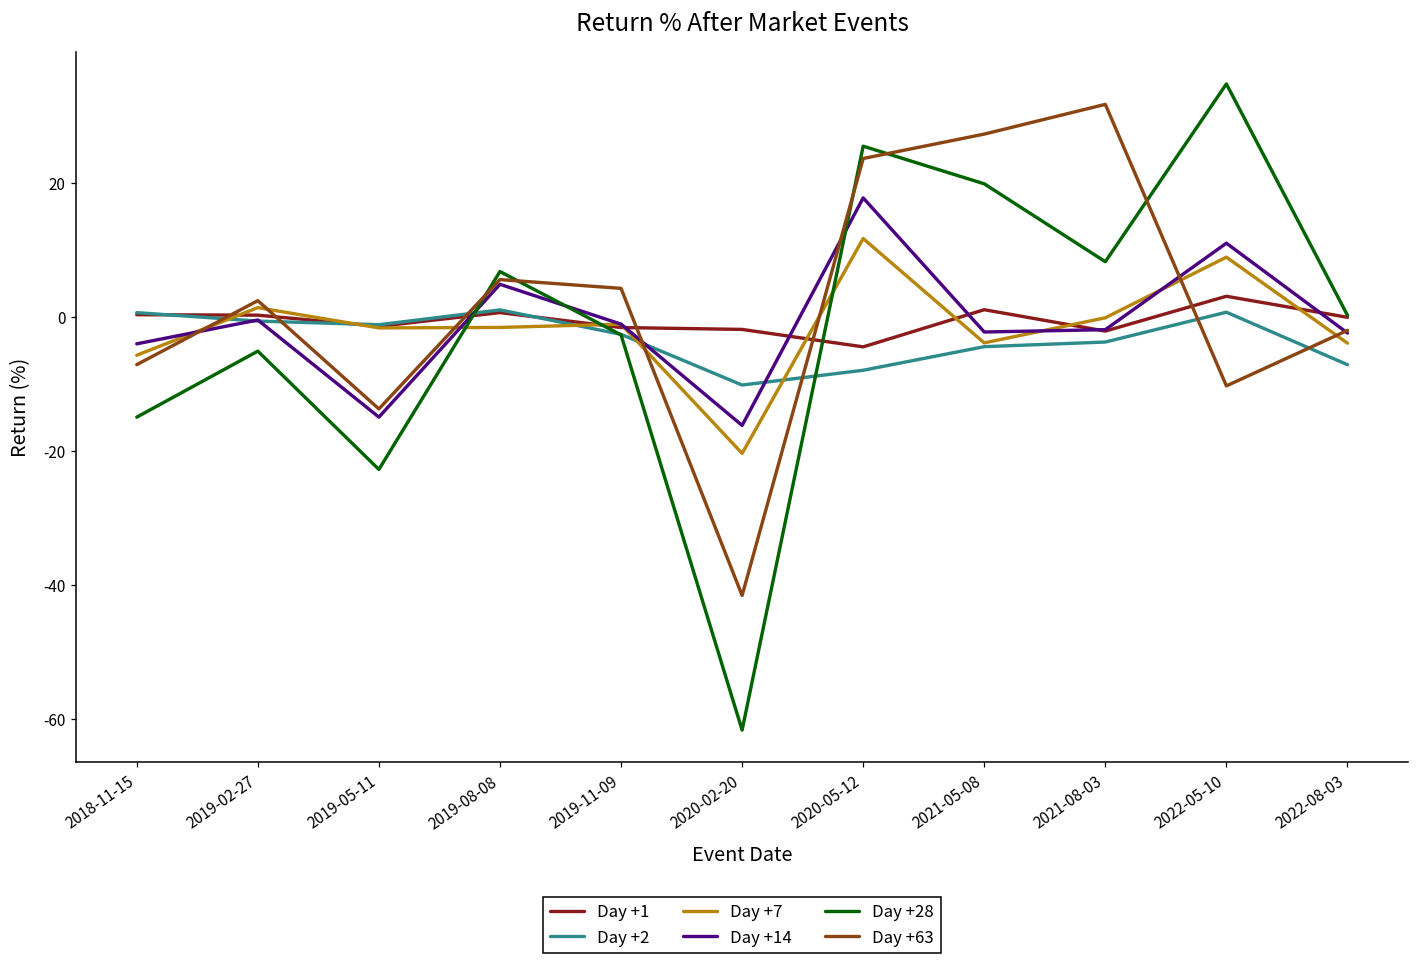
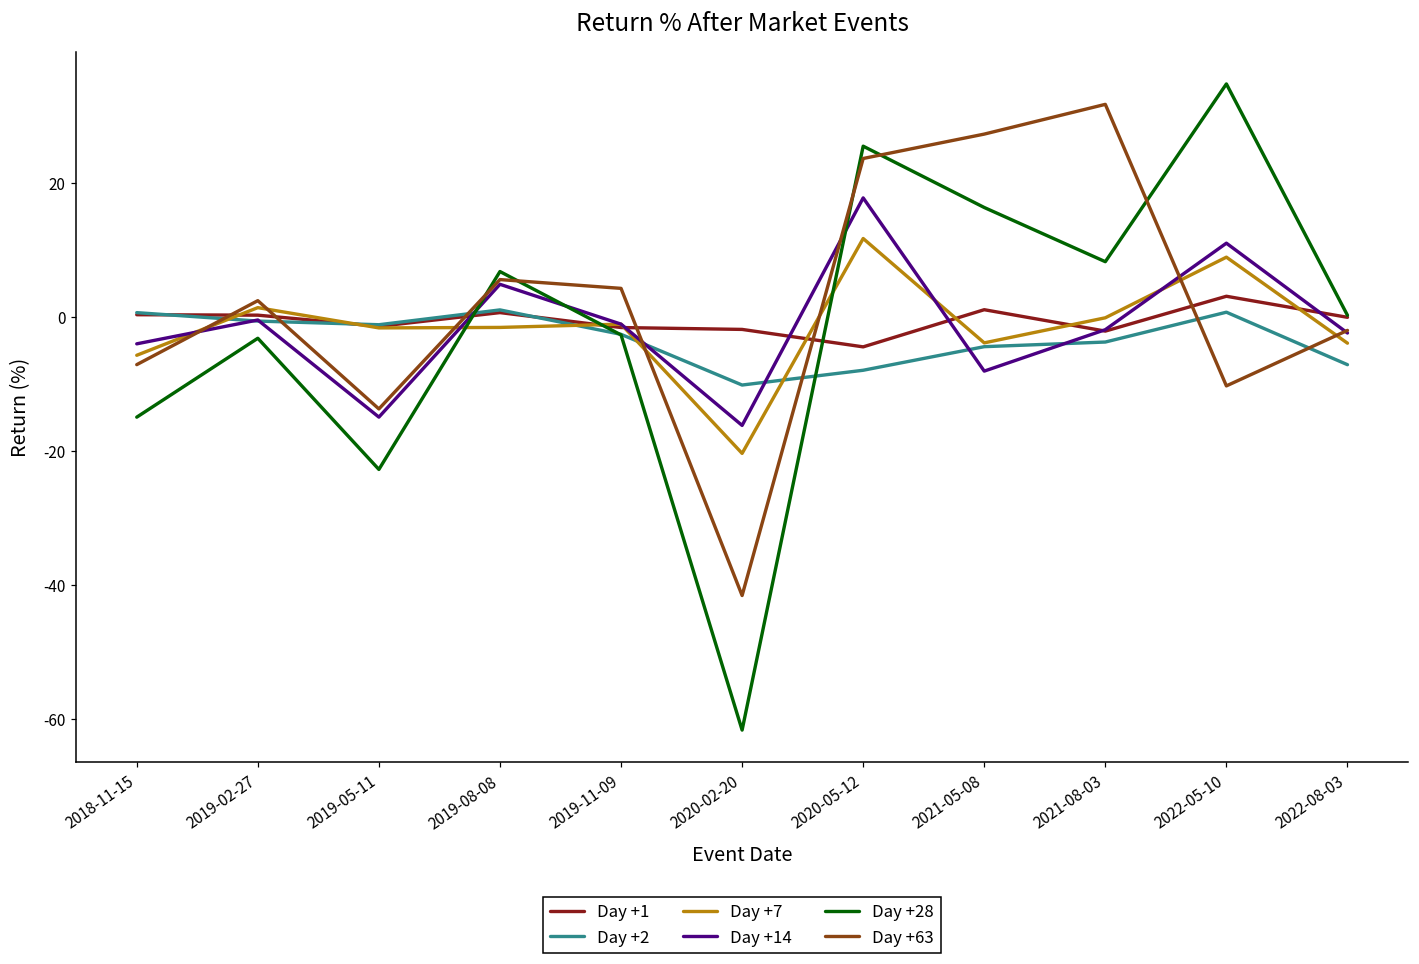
  {
    "Day +2": {
      "2020-02-20": -10,
      "2020-05-12": -8,
      "2021-05-08": -4,
      "2021-08-03": -4,
      "2022-05-10": 1,
      "2022-08-03": -7
    },
    "Day +7": {
      "2018-11-15": -6,
      "2019-02-27": 1,
      "2019-08-08": -2,
      "2020-02-20": -20,
      "2020-05-12": 12,
      "2021-05-08": -4,
      "2021-08-03": 0,
      "2022-05-10": 9,
      "2022-08-03": -4
    },
    "Day +14": {
      "2018-11-15": -4,
      "2019-05-11": -15,
      "2019-08-08": 5,
      "2020-02-20": -16,
      "2020-05-12": 18,
-     "2021-05-08": -2,
+     "2021-05-08": -8,
      "2022-05-10": 11
    },
    "Day +28": {
      "2018-11-15": -15,
-     "2019-02-27": -5,
+     "2019-02-27": -3,
      "2019-05-11": -23,
      "2019-08-08": 7,
      "2020-02-20": -62,
      "2020-05-12": 26,
-     "2021-05-08": 20,
+     "2021-05-08": 16,
      "2021-08-03": 8,
      "2022-05-10": 35
    }
  }
